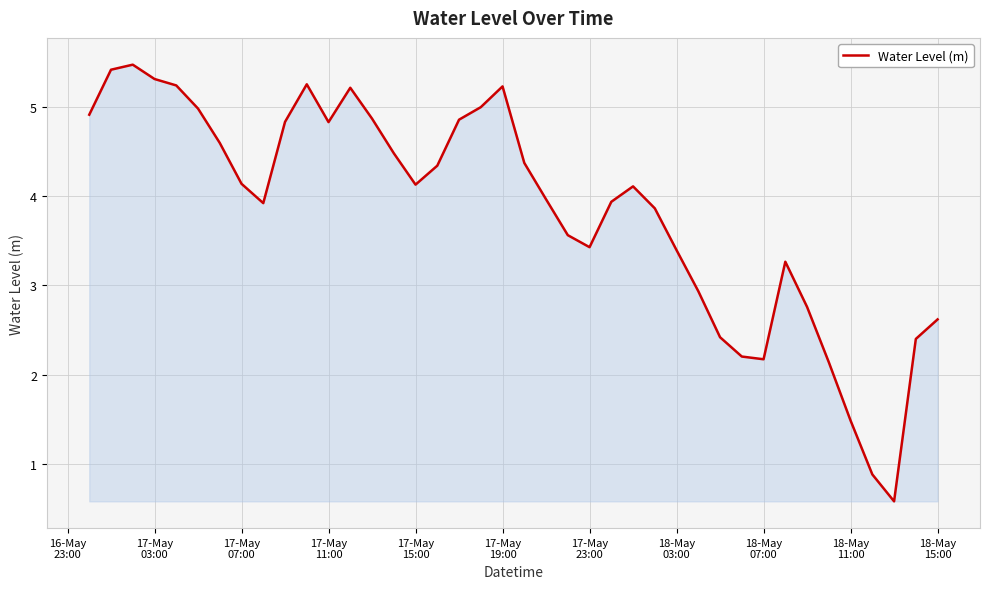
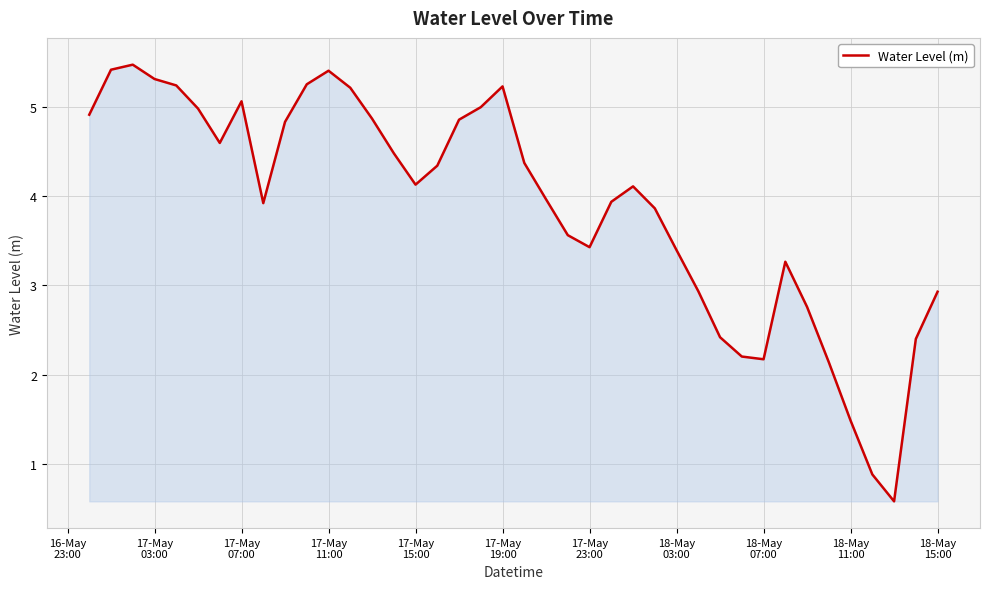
  {
    "17-May 03:00": 5.3,
-   "17-May 07:00": 4.1,
-   "17-May 11:00": 4.8,
+   "17-May 07:00": 5.1,
+   "17-May 11:00": 5.4,
    "17-May 15:00": 4.1,
    "17-May 19:00": 5.2,
    "17-May 23:00": 3.4,
    "18-May 03:00": 3.4,
    "18-May 07:00": 2.2,
    "18-May 11:00": 1.5,
-   "18-May 15:00": 2.6
+   "18-May 15:00": 2.9
  }
